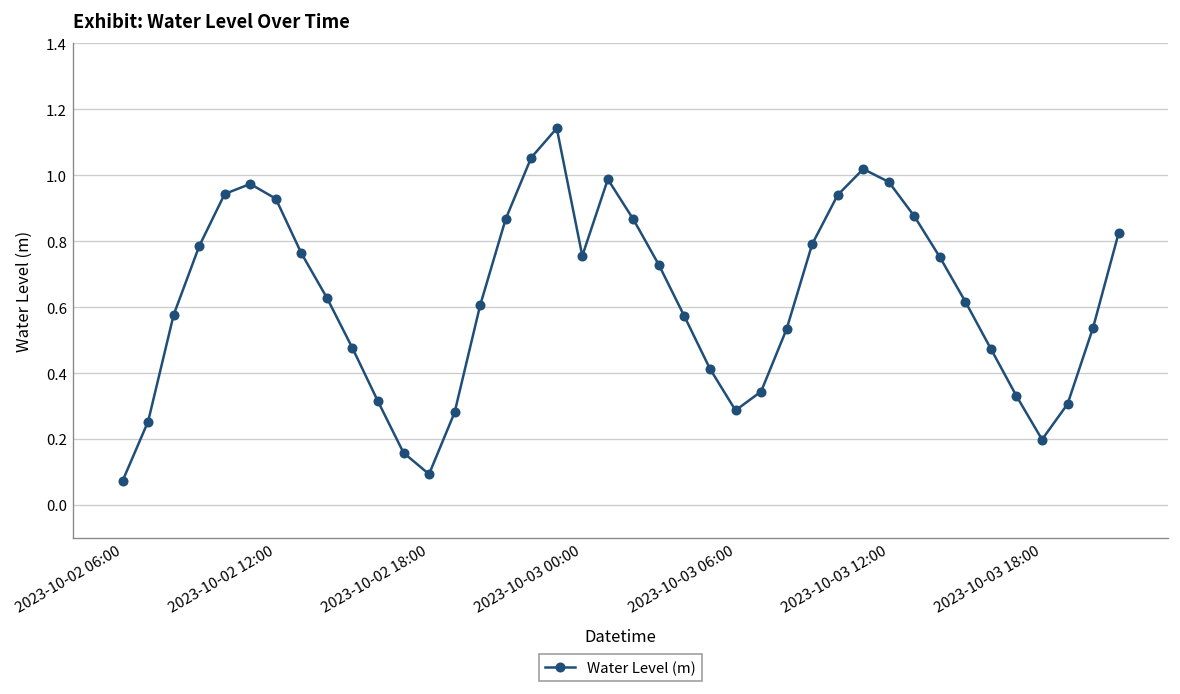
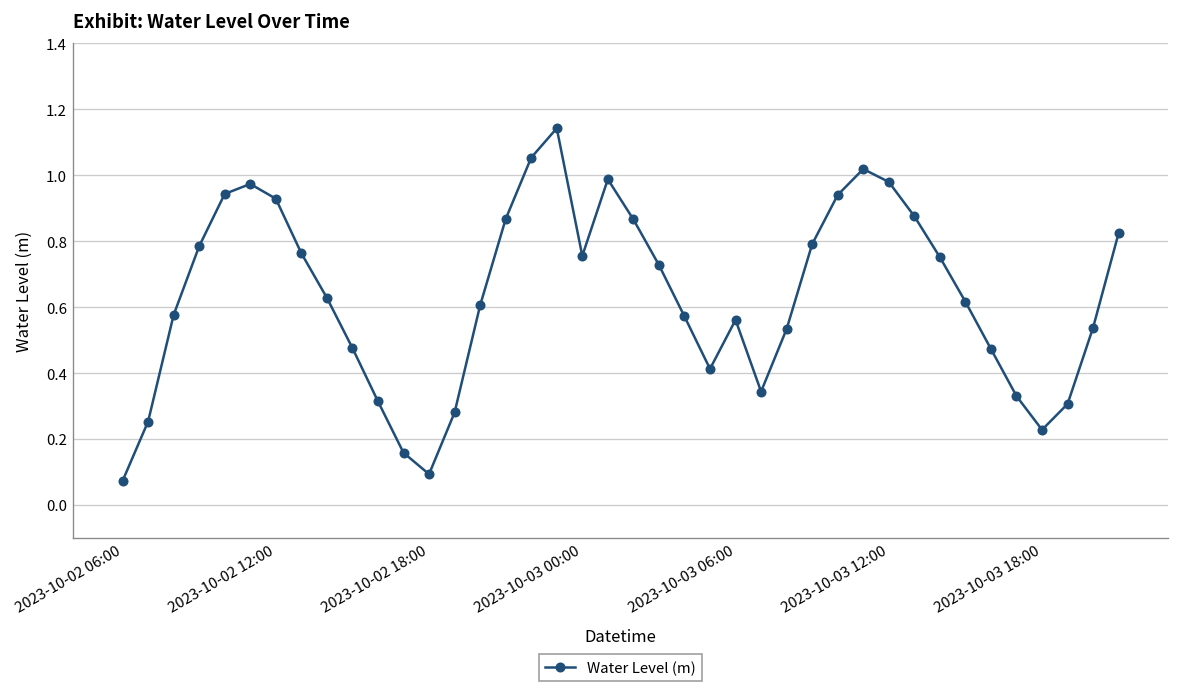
  {
    "2023-10-02 06:00": 0.07,
    "2023-10-02 12:00": 0.93,
    "2023-10-02 18:00": 0.09,
    "2023-10-03 00:00": 0.76,
-   "2023-10-03 06:00": 0.29,
+   "2023-10-03 06:00": 0.56,
    "2023-10-03 12:00": 0.98,
-   "2023-10-03 18:00": 0.20
+   "2023-10-03 18:00": 0.23
  }
